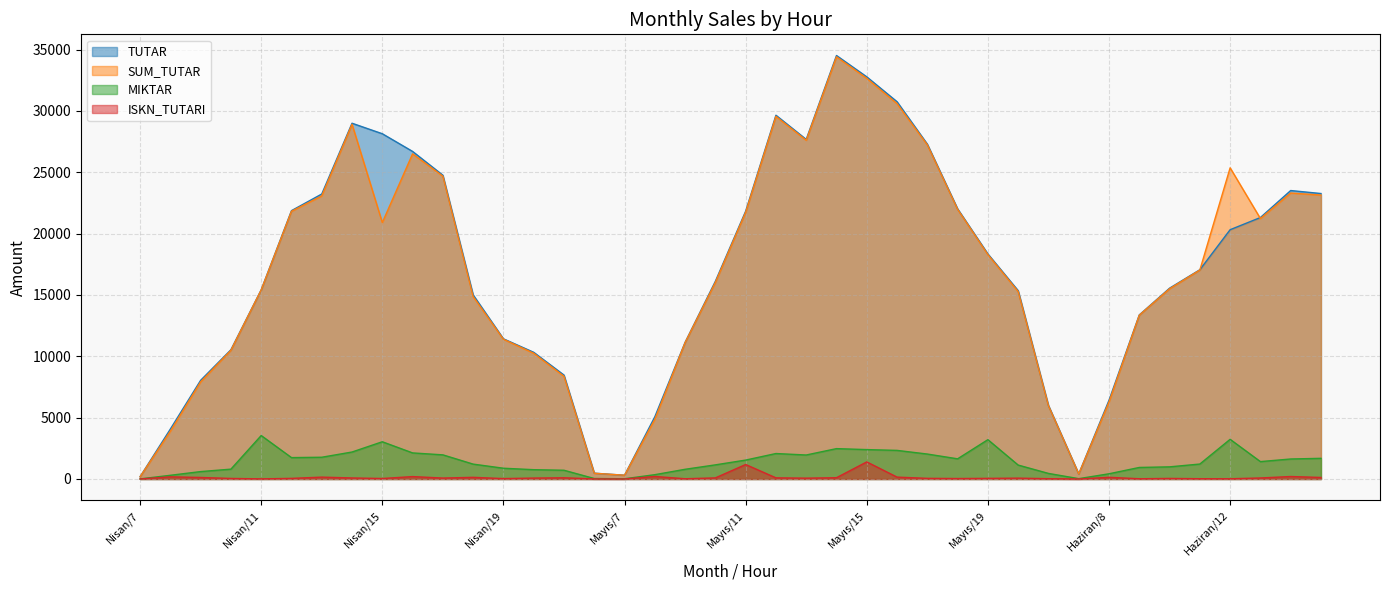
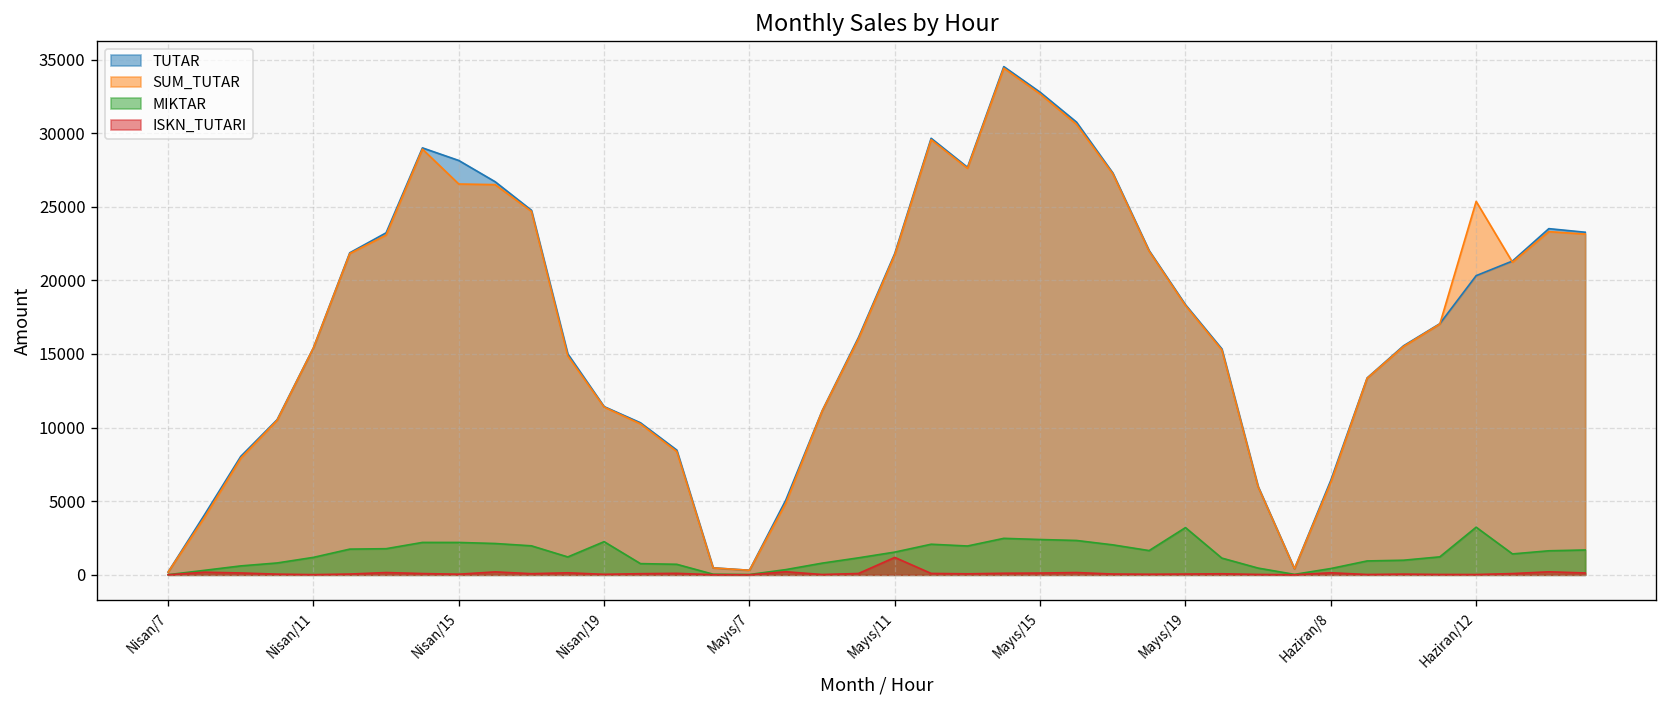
  {
    "TUTAR": {
      "Nisan/15": 28100,
      "Haziran/12": 20300
    },
    "SUM_TUTAR": {
-     "Nisan/15": 20900,
+     "Nisan/15": 26500,
      "Haziran/12": 25400
    },
    "MIKTAR": {
-     "Nisan/11": 3500,
-     "Nisan/15": 3000,
-     "Nisan/19": 900,
+     "Nisan/11": 1200,
+     "Nisan/15": 2200,
+     "Nisan/19": 2300,
      "Mayıs/11": 1500,
      "Mayıs/15": 2400,
      "Mayıs/19": 3200,
      "Haziran/8": 400,
      "Haziran/12": 3200
    },
    "ISKN_TUTARI": {
      "Nisan/11": 0,
      "Nisan/15": 0,
      "Nisan/19": 0,
      "Mayıs/11": 1200,
-     "Mayıs/15": 1400,
+     "Mayıs/15": 100,
      "Mayıs/19": 100,
      "Haziran/8": 100,
      "Haziran/12": 0
    }
  }
